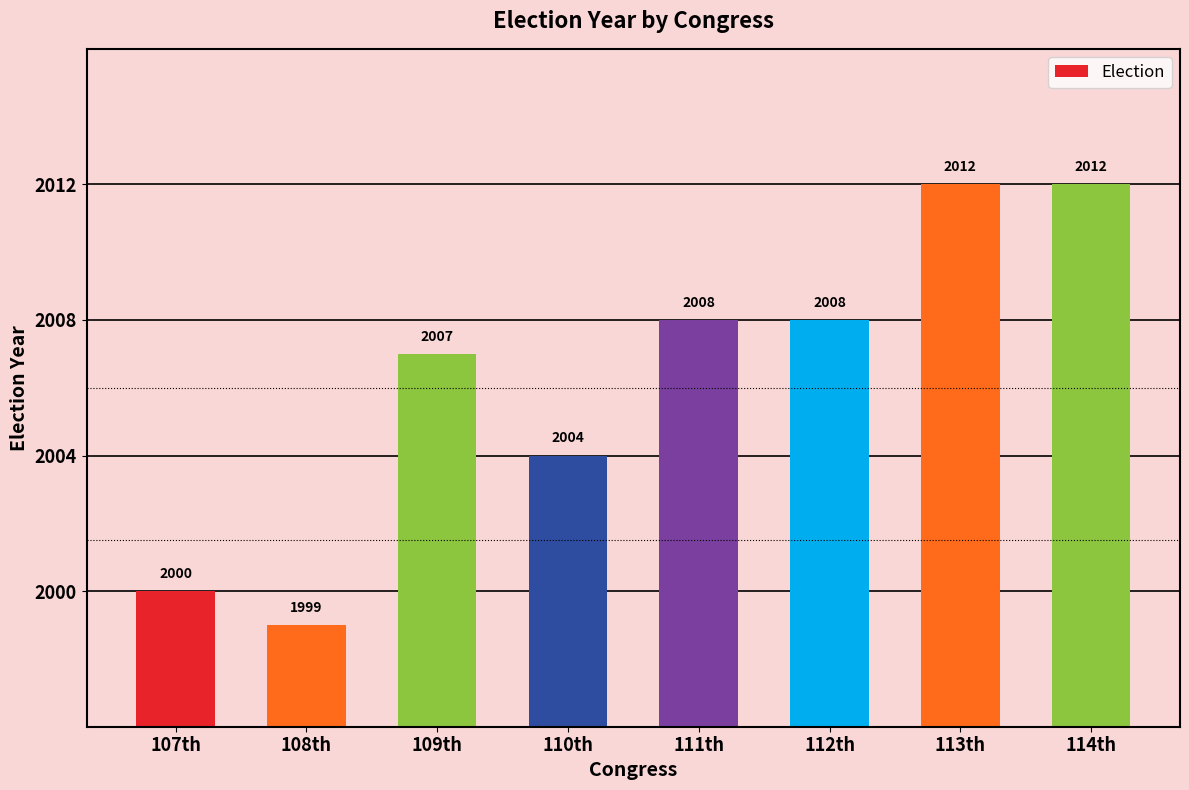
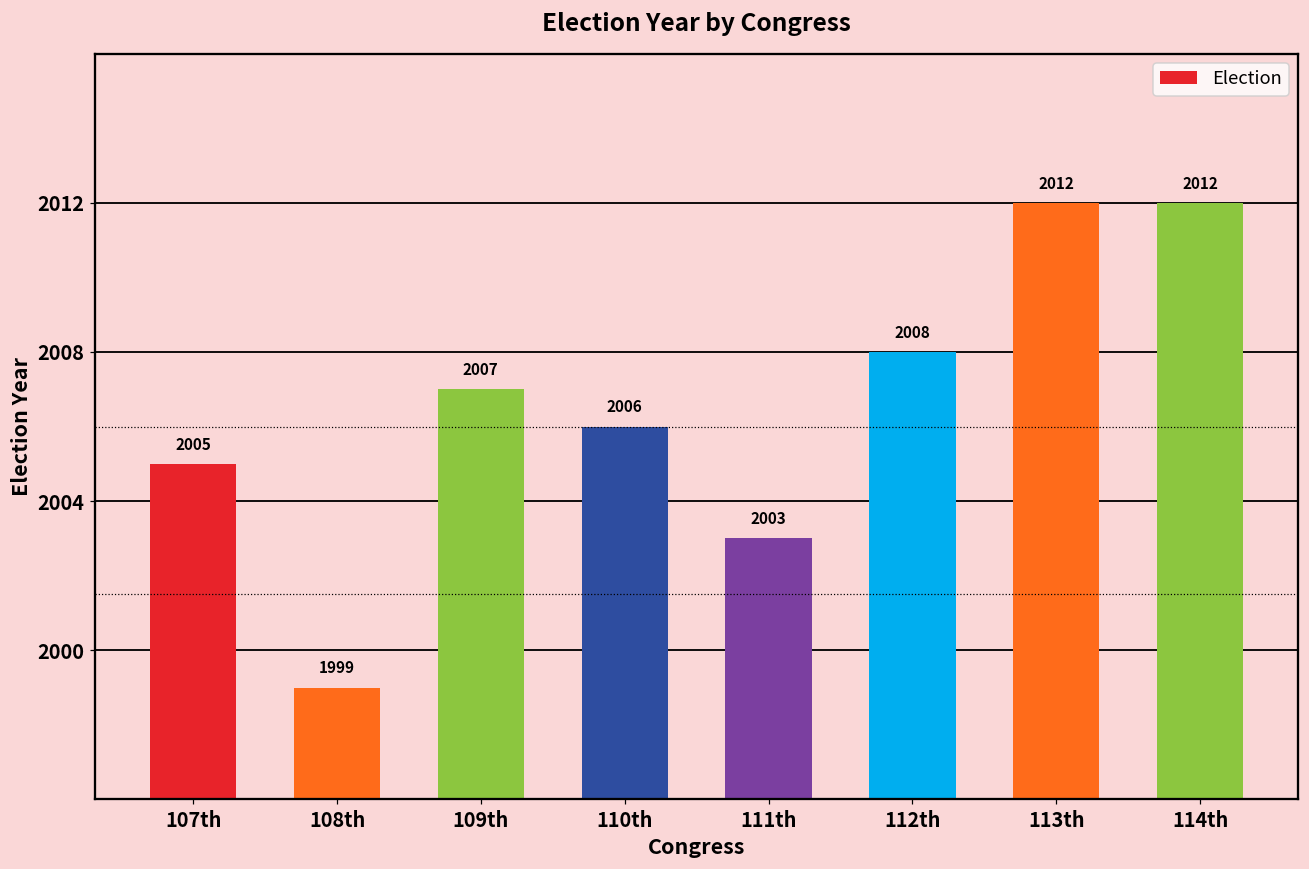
  {
-   "107th": 2000,
+   "107th": 2005,
    "108th": 1999,
    "109th": 2007,
-   "110th": 2004,
-   "111th": 2008,
+   "110th": 2006,
+   "111th": 2003,
    "112th": 2008,
    "113th": 2012,
    "114th": 2012
  }
